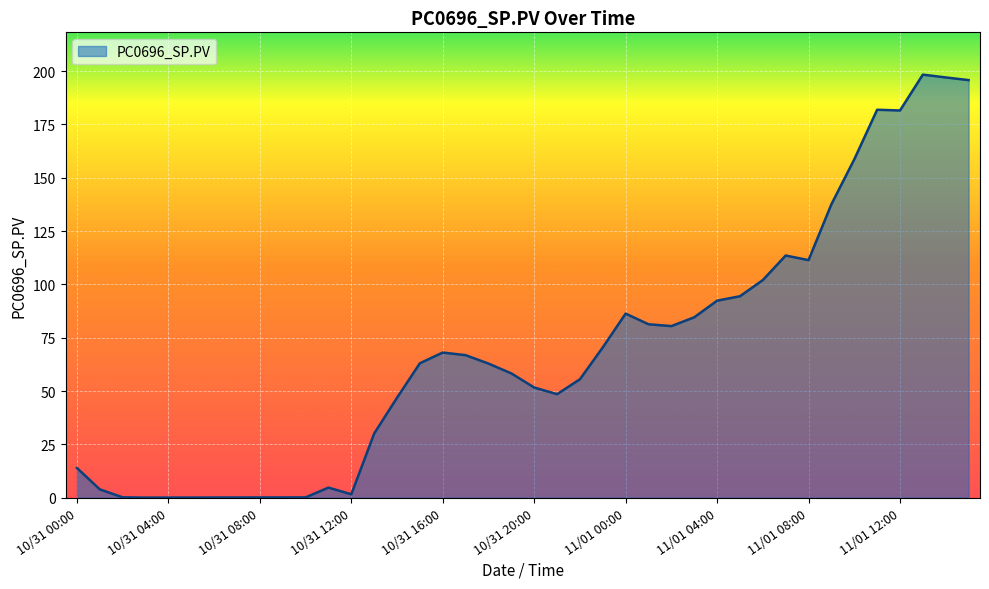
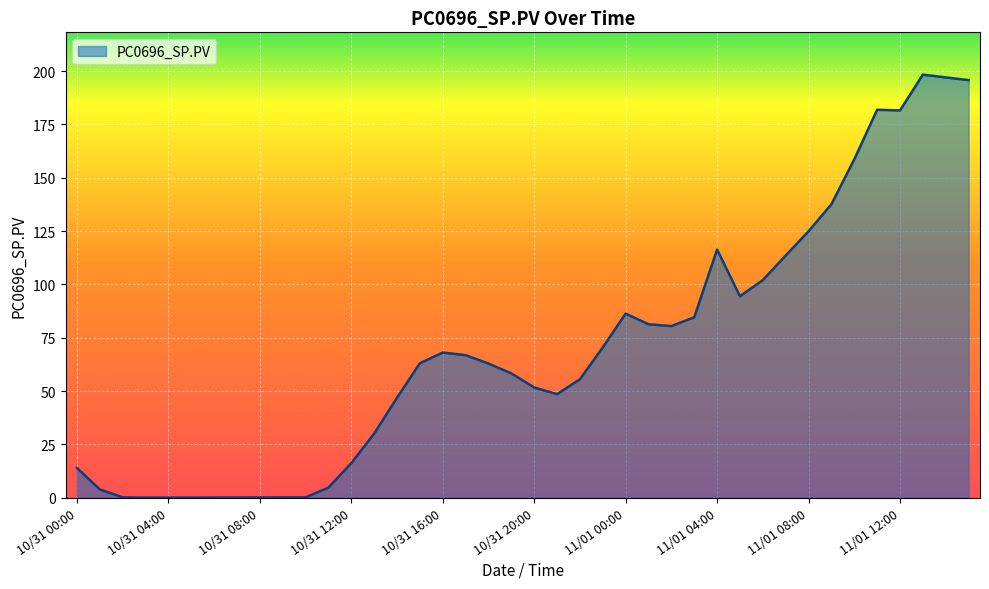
  {
    "10/31 00:00": 14,
    "10/31 04:00": 0,
    "10/31 08:00": 0,
-   "10/31 12:00": 2,
+   "10/31 12:00": 16,
    "10/31 16:00": 68,
    "10/31 20:00": 52,
    "11/01 00:00": 86,
-   "11/01 04:00": 92,
-   "11/01 08:00": 111,
+   "11/01 04:00": 116,
+   "11/01 08:00": 125,
    "11/01 12:00": 182
  }
